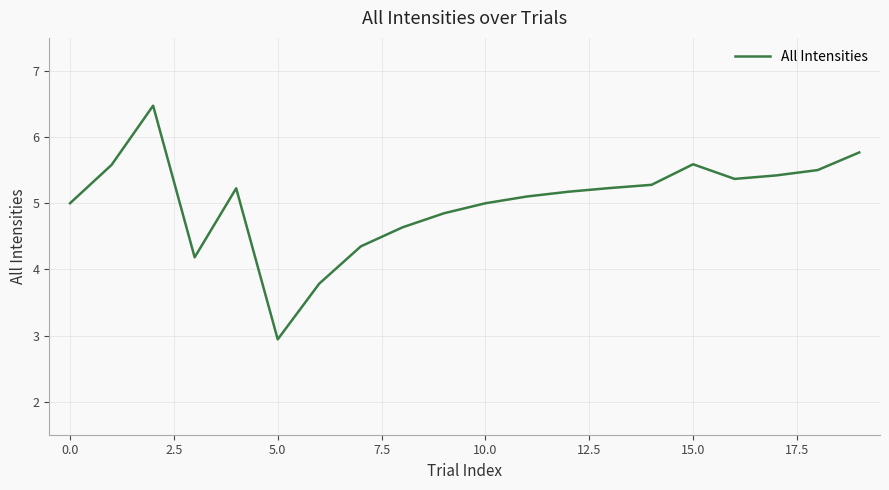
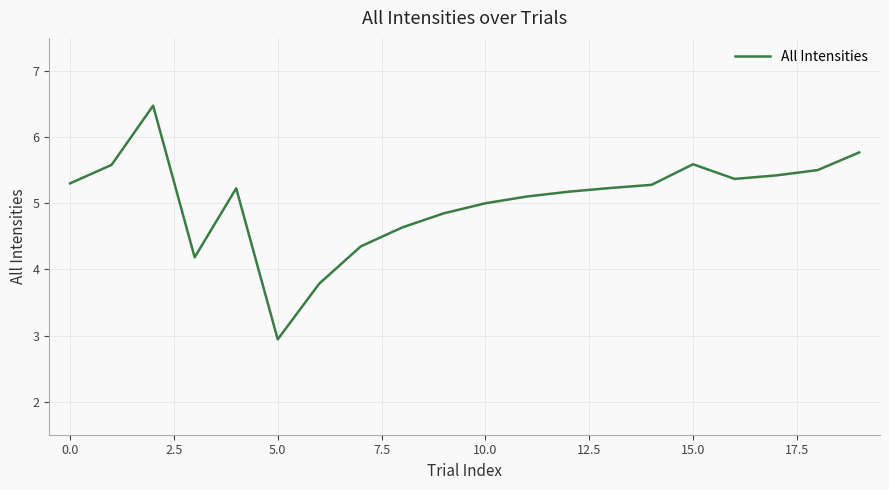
  {
-   "0.0": 5.0,
+   "0.0": 5.3,
    "5.0": 2.9,
    "10.0": 5.0,
    "15.0": 5.6
  }
